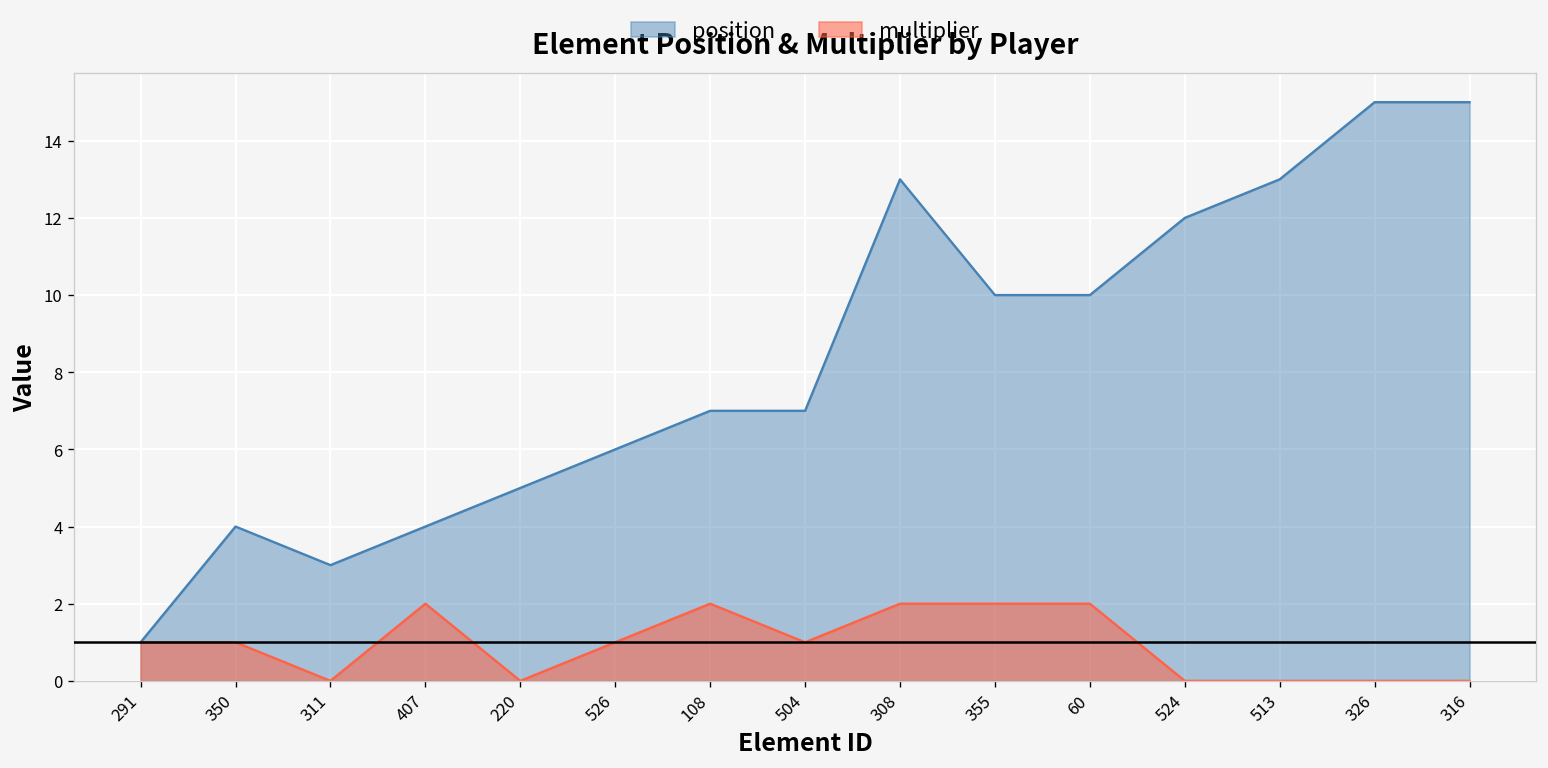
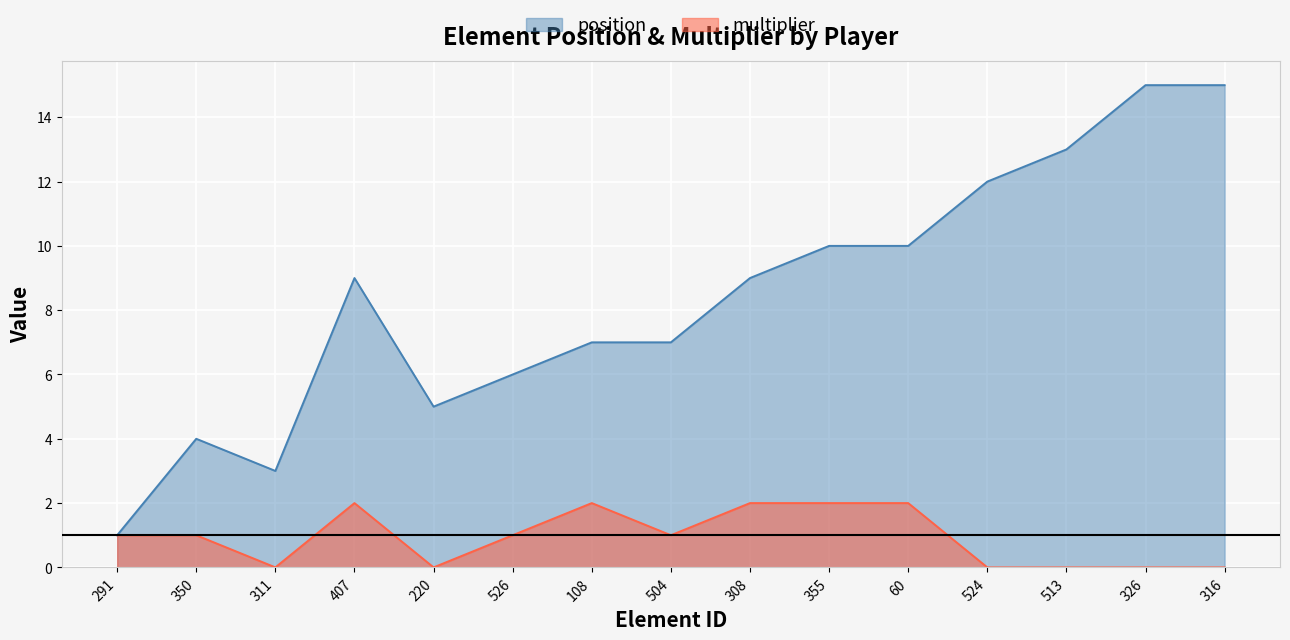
  {
    "position": {
      "350": 4,
      "311": 3,
-     "407": 4,
+     "407": 9,
      "220": 5,
      "526": 6,
      "108": 7,
      "504": 7,
-     "308": 13,
+     "308": 9,
      "355": 10,
      "60": 10,
      "524": 12,
      "513": 13,
      "326": 15,
      "316": 15
    },
    "multiplier": {
      "350": 1,
      "311": 0,
      "407": 2,
      "220": 0,
      "526": 1,
      "108": 2,
      "504": 1,
      "308": 2,
      "355": 2,
      "60": 2,
      "524": 0,
      "513": 0,
      "326": 0,
      "316": 0
    }
  }
